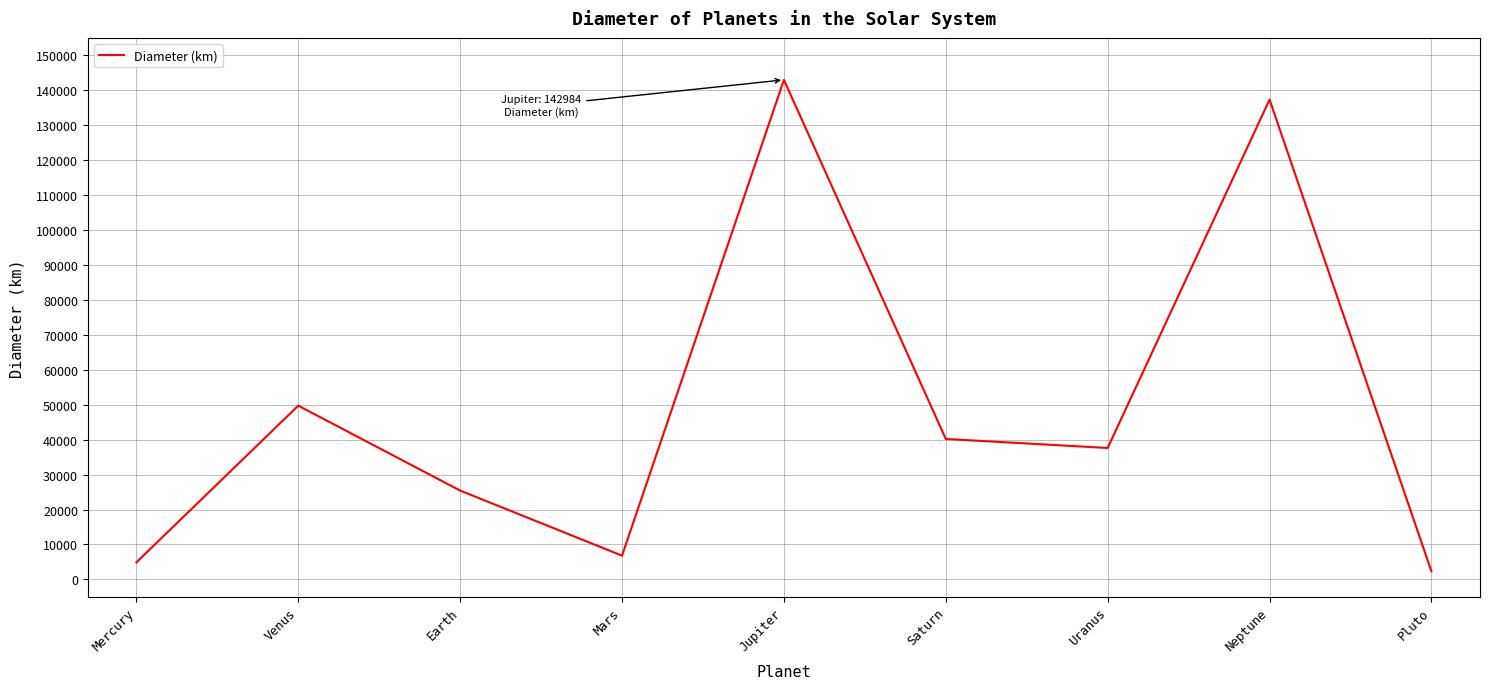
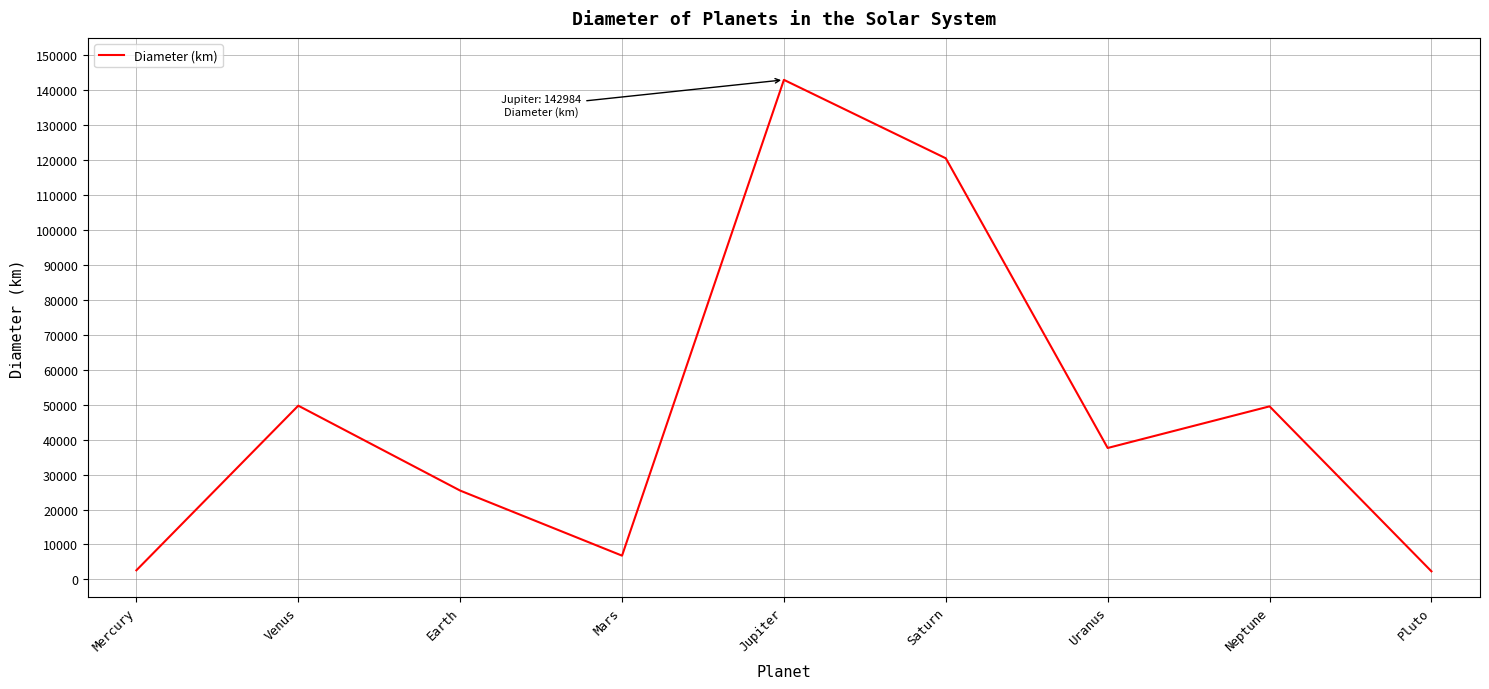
  {
-   "Mercury": 5000,
+   "Mercury": 3000,
    "Venus": 50000,
    "Earth": 25000,
    "Mars": 7000,
-   "Saturn": 40000,
+   "Saturn": 121000,
    "Uranus": 38000,
-   "Neptune": 137000,
+   "Neptune": 50000,
    "Pluto": 2000
  }
